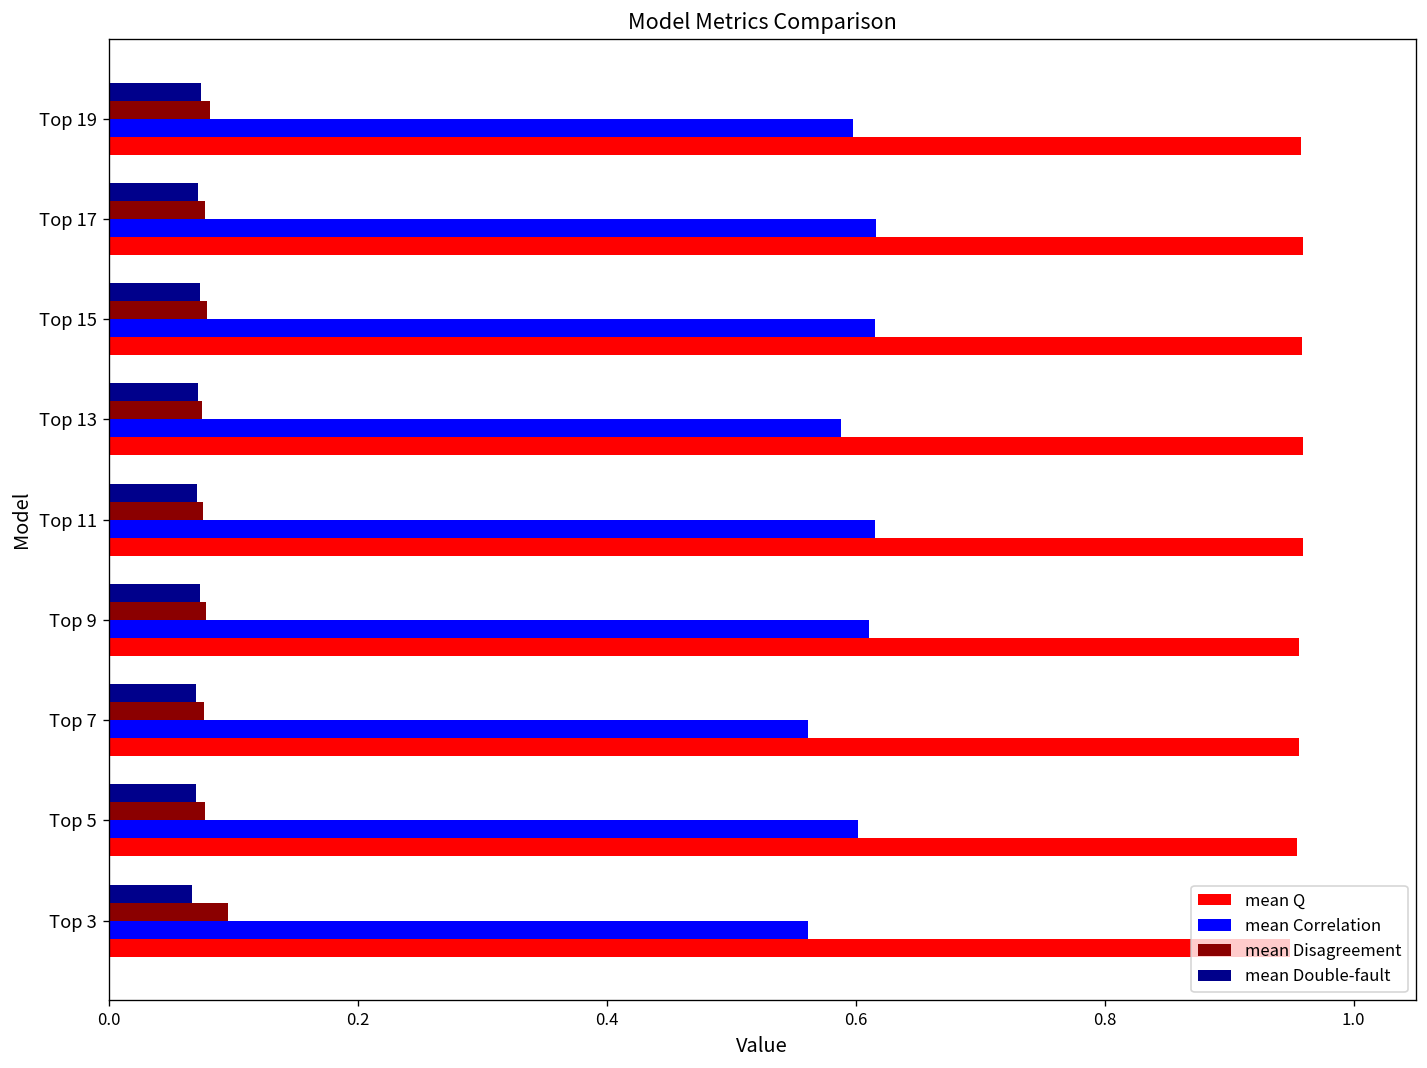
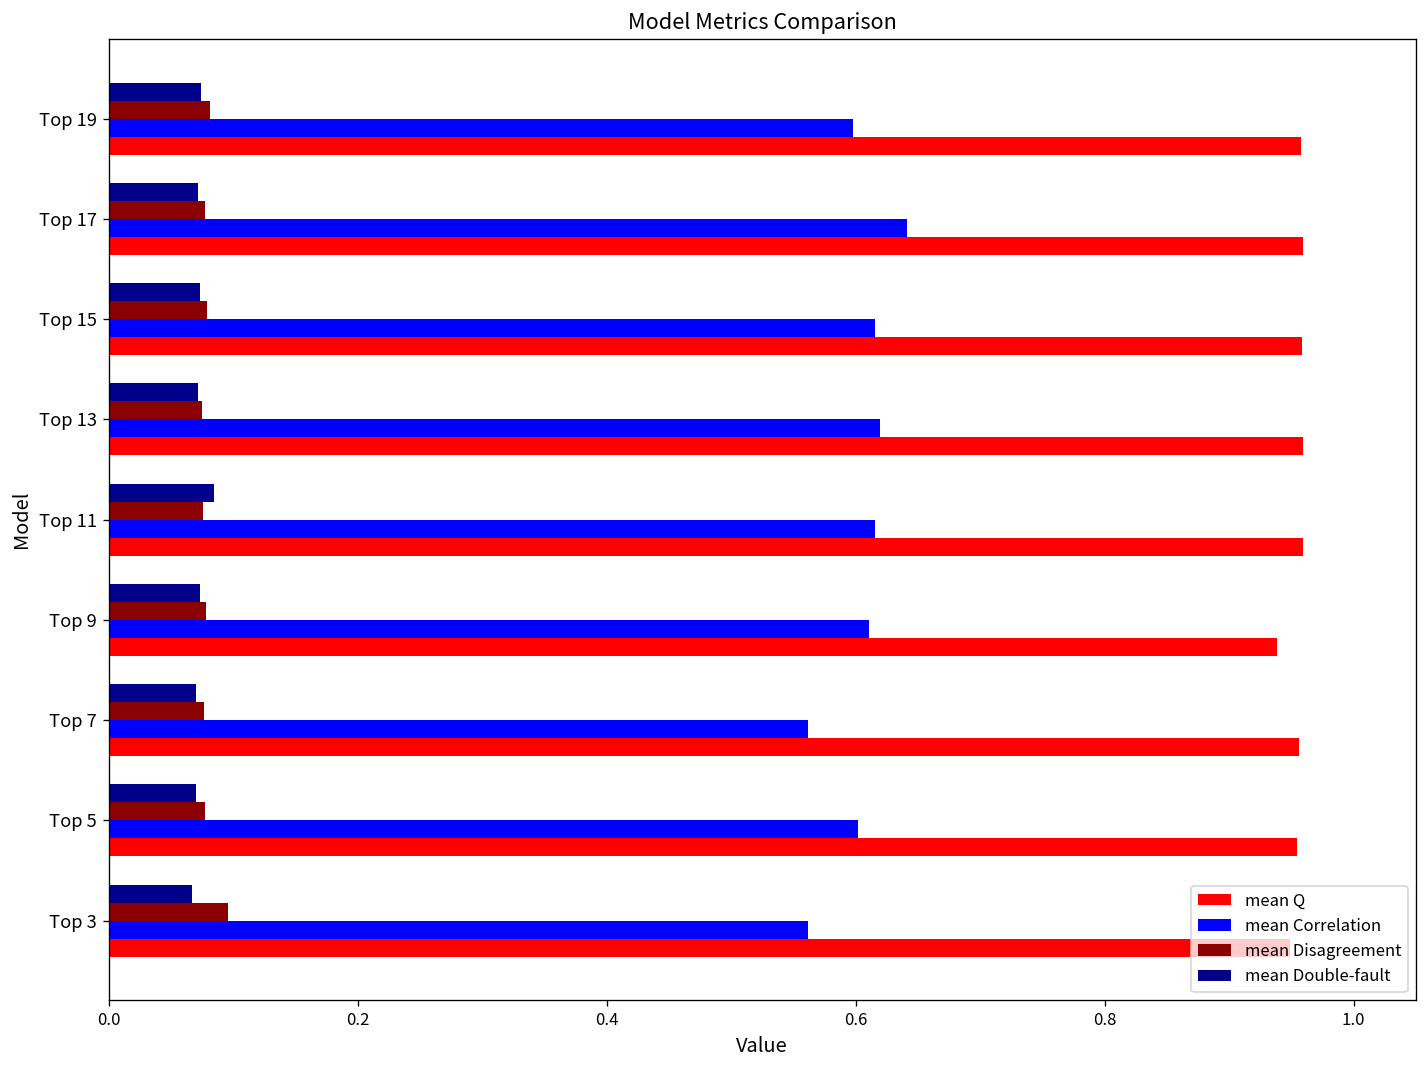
  {
    "mean Q": {
      "Top 19": 0.958,
      "Top 17": 0.959,
      "Top 15": 0.958,
      "Top 13": 0.960,
      "Top 11": 0.959,
-     "Top 9": 0.956,
+     "Top 9": 0.939,
      "Top 7": 0.956,
      "Top 5": 0.954
    },
    "mean Correlation": {
      "Top 19": 0.598,
-     "Top 17": 0.616,
+     "Top 17": 0.642,
      "Top 15": 0.616,
-     "Top 13": 0.588,
+     "Top 13": 0.619,
      "Top 11": 0.616,
      "Top 9": 0.610,
      "Top 7": 0.562,
      "Top 5": 0.602,
      "Top 3": 0.562
    },
    "mean Disagreement": {
      "Top 19": 0.081,
      "Top 17": 0.077,
      "Top 15": 0.079,
      "Top 13": 0.075,
      "Top 11": 0.076,
      "Top 9": 0.079,
      "Top 7": 0.077,
      "Top 5": 0.078,
      "Top 3": 0.096
    },
    "mean Double-fault": {
      "Top 19": 0.074,
      "Top 17": 0.072,
      "Top 15": 0.074,
      "Top 13": 0.072,
-     "Top 11": 0.071,
+     "Top 11": 0.085,
      "Top 9": 0.073,
      "Top 7": 0.070,
      "Top 5": 0.070,
      "Top 3": 0.067
    }
  }
